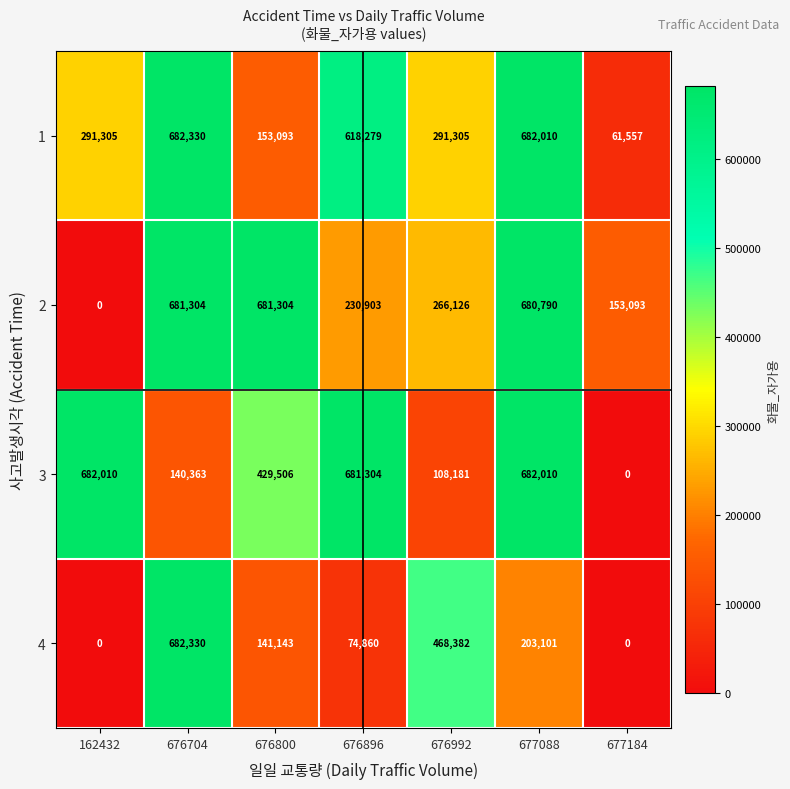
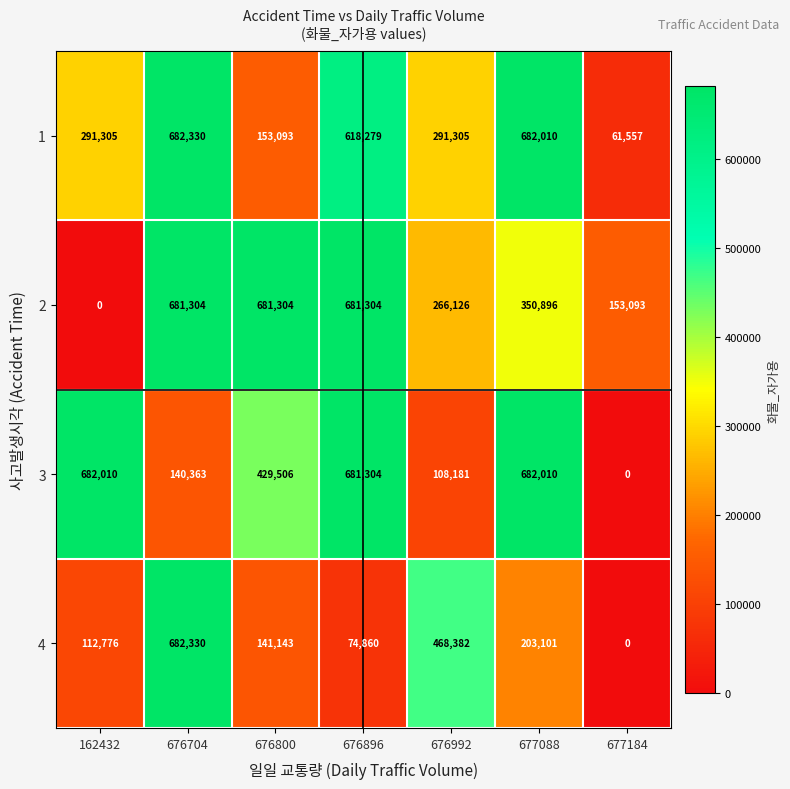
  {
    "1": {
      "162432": "291,305",
      "676704": "682,330",
      "676800": "153,093",
      "676896": "618,279",
      "676992": "291,305",
      "677088": "682,010",
      "677184": "61,557"
    },
    "2": {
      "162432": "0",
      "676704": "681,304",
      "676800": "681,304",
-     "676896": "230,903",
+     "676896": "681,304",
      "676992": "266,126",
-     "677088": "680,790",
+     "677088": "350,896",
      "677184": "153,093"
    },
    "3": {
      "162432": "682,010",
      "676704": "140,363",
      "676800": "429,506",
      "676896": "681,304",
      "676992": "108,181",
      "677088": "682,010",
      "677184": "0"
    },
    "4": {
-     "162432": "0",
+     "162432": "112,776",
      "676704": "682,330",
      "676800": "141,143",
      "676896": "74,860",
      "676992": "468,382",
      "677088": "203,101",
      "677184": "0"
    }
  }
